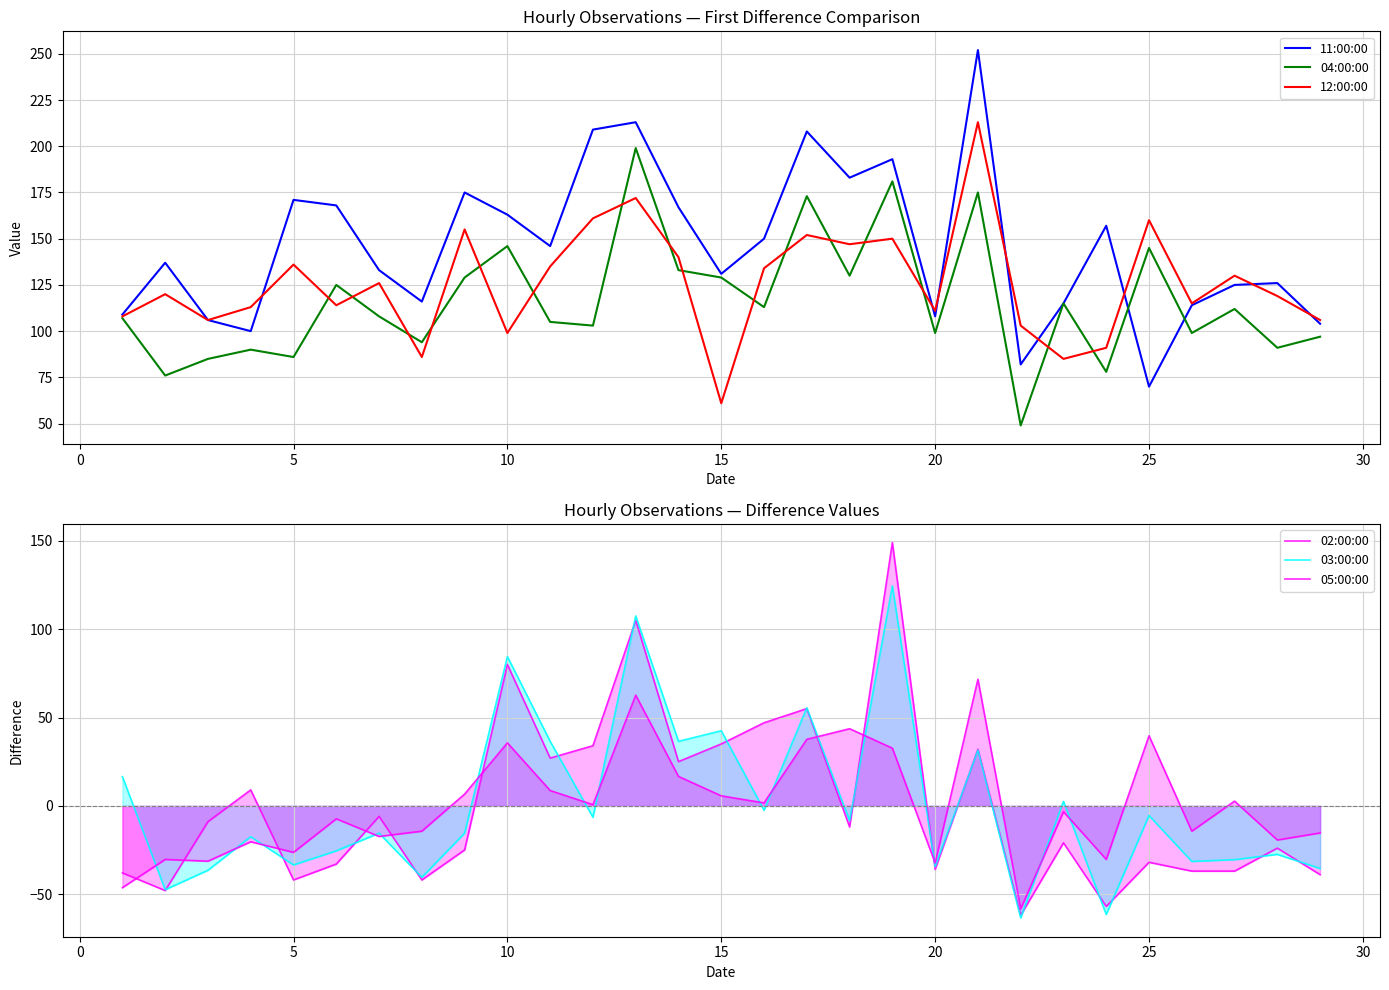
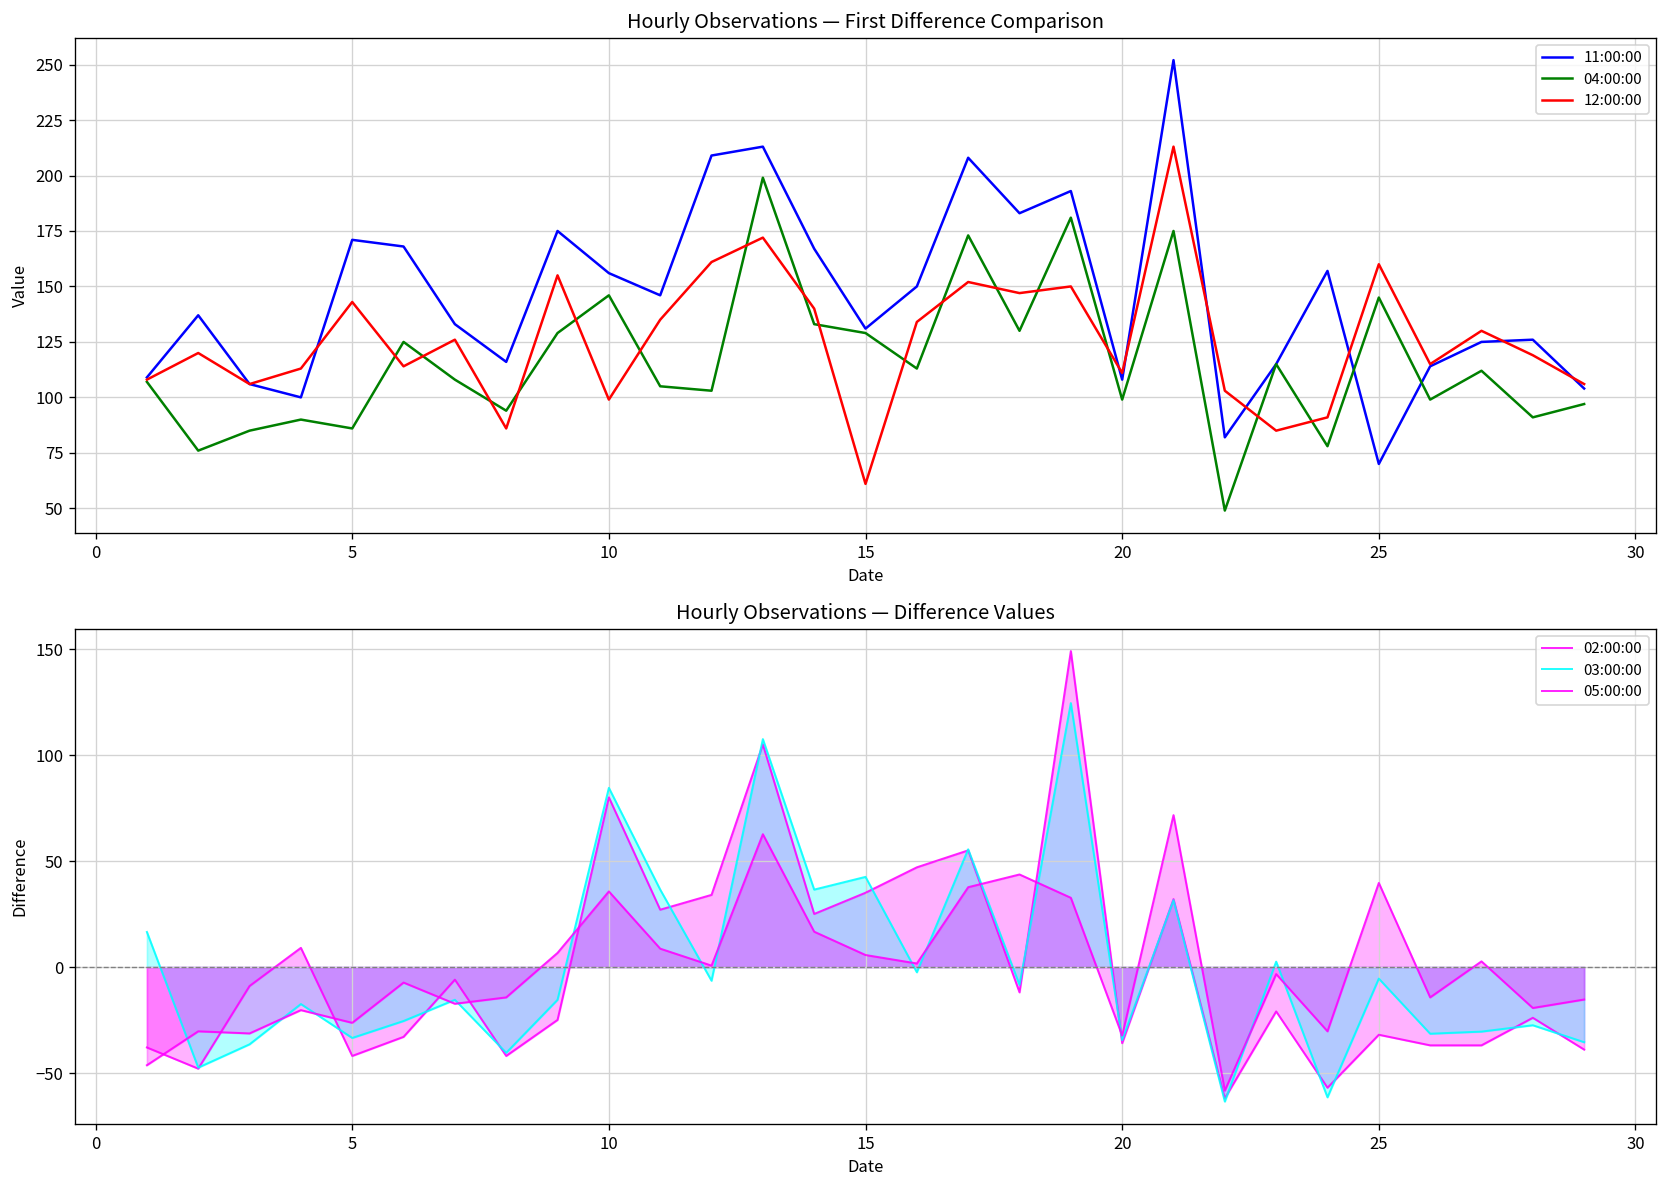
  {
    "Hourly Observations — First Difference Comparison": {
      "11:00:00": {
        "5": 171,
-       "10": 163,
+       "10": 156,
        "15": 131,
        "20": 108,
        "25": 70
      },
      "04:00:00": {
        "5": 86,
        "10": 146,
        "15": 129,
        "20": 99,
        "25": 145
      },
      "12:00:00": {
-       "5": 136,
+       "5": 143,
        "10": 99,
        "15": 61,
        "20": 111,
        "25": 160
      }
    }
  }
